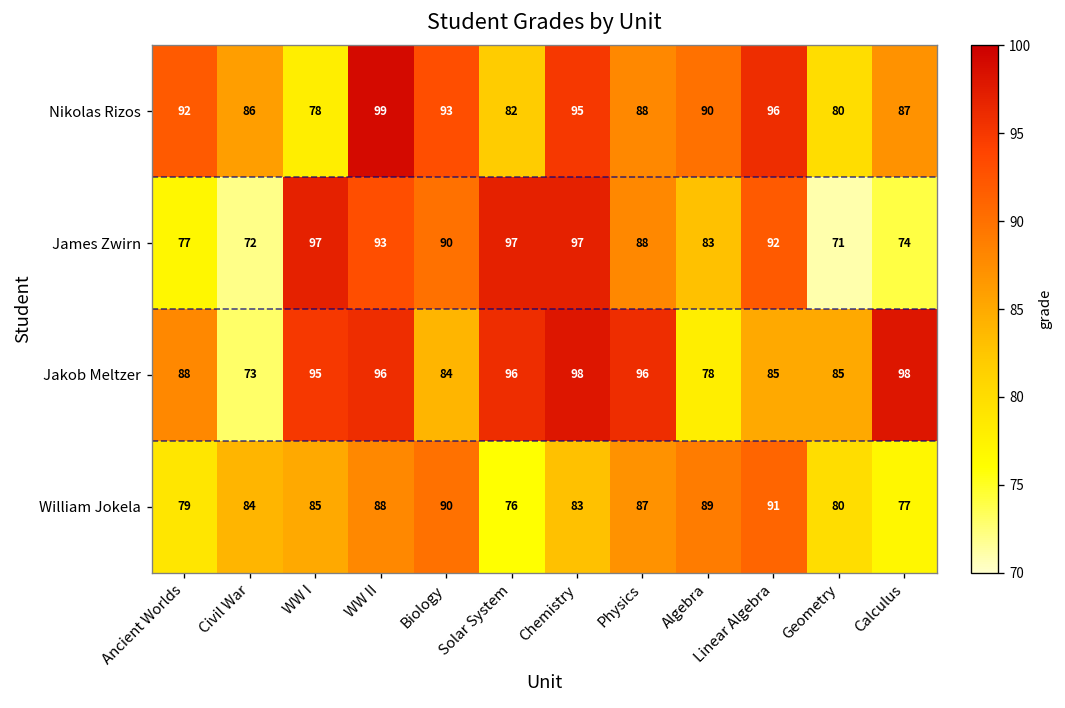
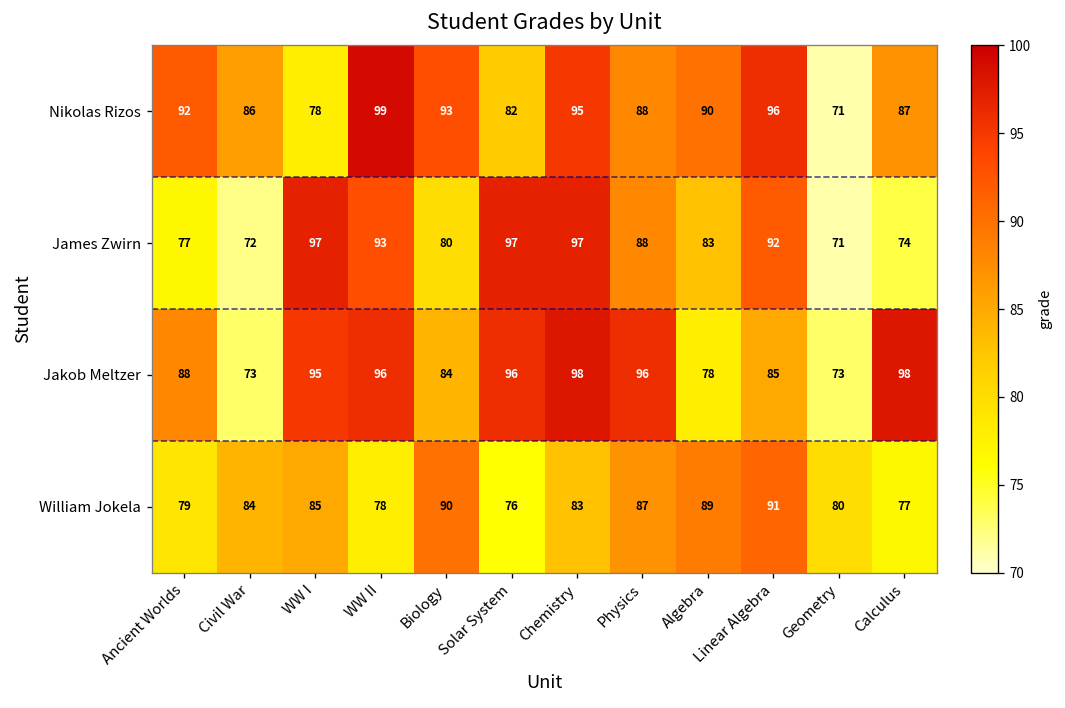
  {
    "Nikolas Rizos": {
      "Ancient Worlds": 92,
      "Civil War": 86,
      "WW I": 78,
      "WW II": 99,
      "Biology": 93,
      "Solar System": 82,
      "Chemistry": 95,
      "Physics": 88,
      "Algebra": 90,
      "Linear Algebra": 96,
-     "Geometry": 80,
+     "Geometry": 71,
      "Calculus": 87
    },
    "James Zwirn": {
      "Ancient Worlds": 77,
      "Civil War": 72,
      "WW I": 97,
      "WW II": 93,
-     "Biology": 90,
+     "Biology": 80,
      "Solar System": 97,
      "Chemistry": 97,
      "Physics": 88,
      "Algebra": 83,
      "Linear Algebra": 92,
      "Geometry": 71,
      "Calculus": 74
    },
    "Jakob Meltzer": {
      "Ancient Worlds": 88,
      "Civil War": 73,
      "WW I": 95,
      "WW II": 96,
      "Biology": 84,
      "Solar System": 96,
      "Chemistry": 98,
      "Physics": 96,
      "Algebra": 78,
      "Linear Algebra": 85,
-     "Geometry": 85,
+     "Geometry": 73,
      "Calculus": 98
    },
    "William Jokela": {
      "Ancient Worlds": 79,
      "Civil War": 84,
      "WW I": 85,
-     "WW II": 88,
+     "WW II": 78,
      "Biology": 90,
      "Solar System": 76,
      "Chemistry": 83,
      "Physics": 87,
      "Algebra": 89,
      "Linear Algebra": 91,
      "Geometry": 80,
      "Calculus": 77
    }
  }
